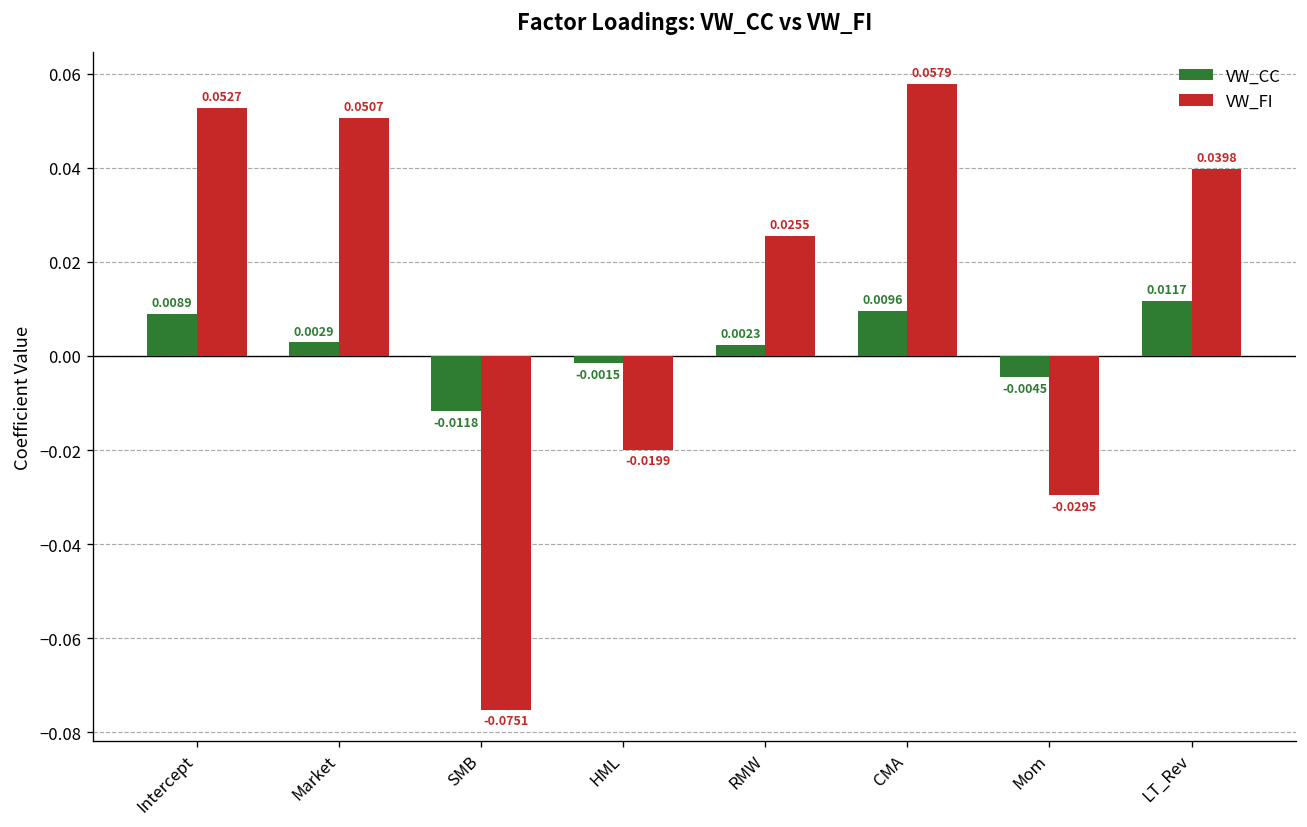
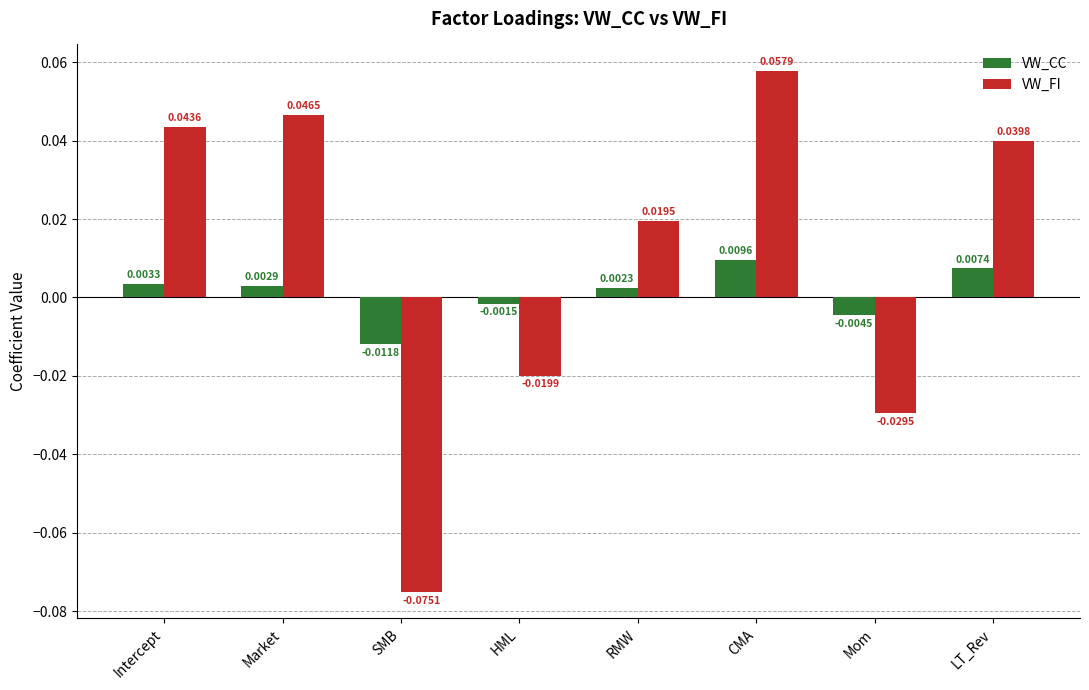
  {
    "VW_CC": {
-     "Intercept": 0.0089,
+     "Intercept": 0.0033,
      "Market": 0.0029,
      "SMB": -0.0118,
      "HML": -0.0015,
      "RMW": 0.0023,
      "CMA": 0.0096,
      "Mom": -0.0045,
-     "LT_Rev": 0.0117
+     "LT_Rev": 0.0074
    },
    "VW_FI": {
-     "Intercept": 0.0527,
-     "Market": 0.0507,
+     "Intercept": 0.0436,
+     "Market": 0.0465,
      "SMB": -0.0751,
      "HML": -0.0199,
-     "RMW": 0.0255,
+     "RMW": 0.0195,
      "CMA": 0.0579,
      "Mom": -0.0295,
      "LT_Rev": 0.0398
    }
  }
